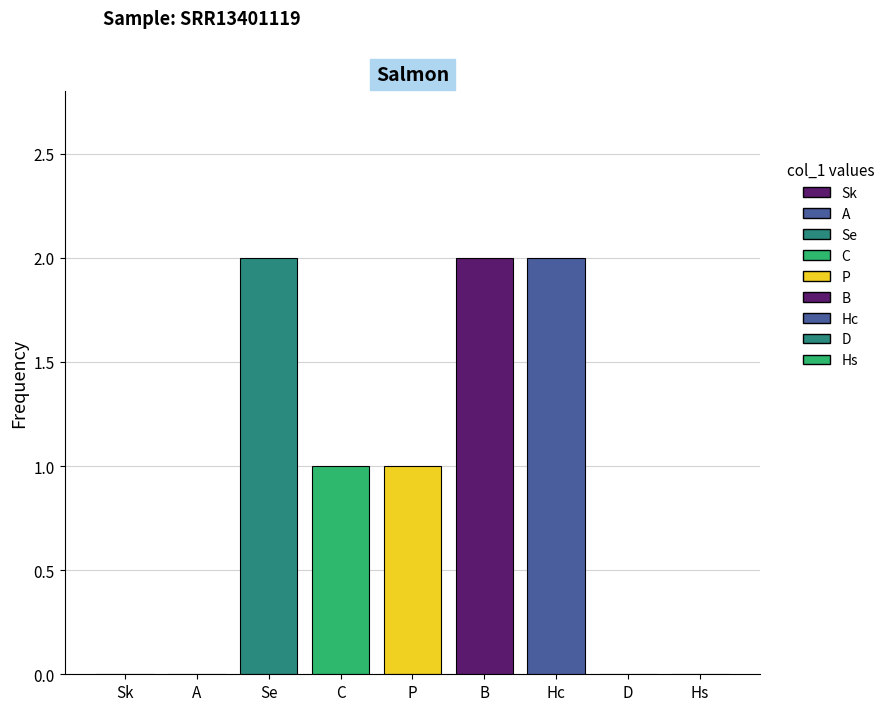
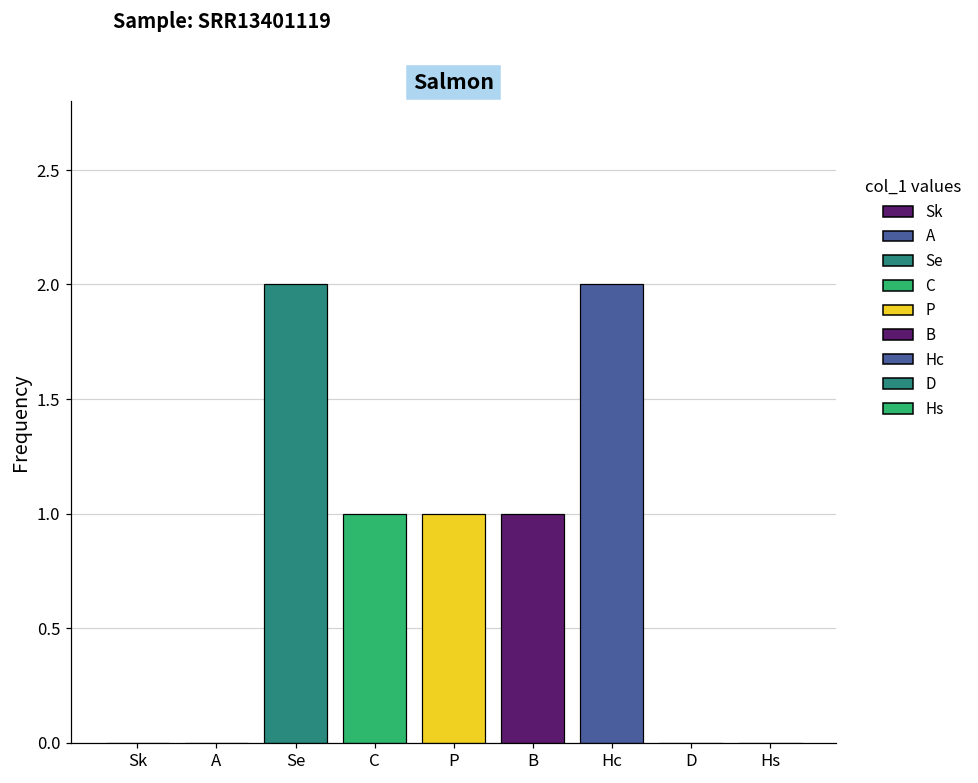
  {
    "Sk": 0,
    "A": 0,
    "Se": 2,
    "C": 1,
    "P": 1,
-   "B": 2,
+   "B": 1,
    "Hc": 2,
    "D": 0,
    "Hs": 0
  }
